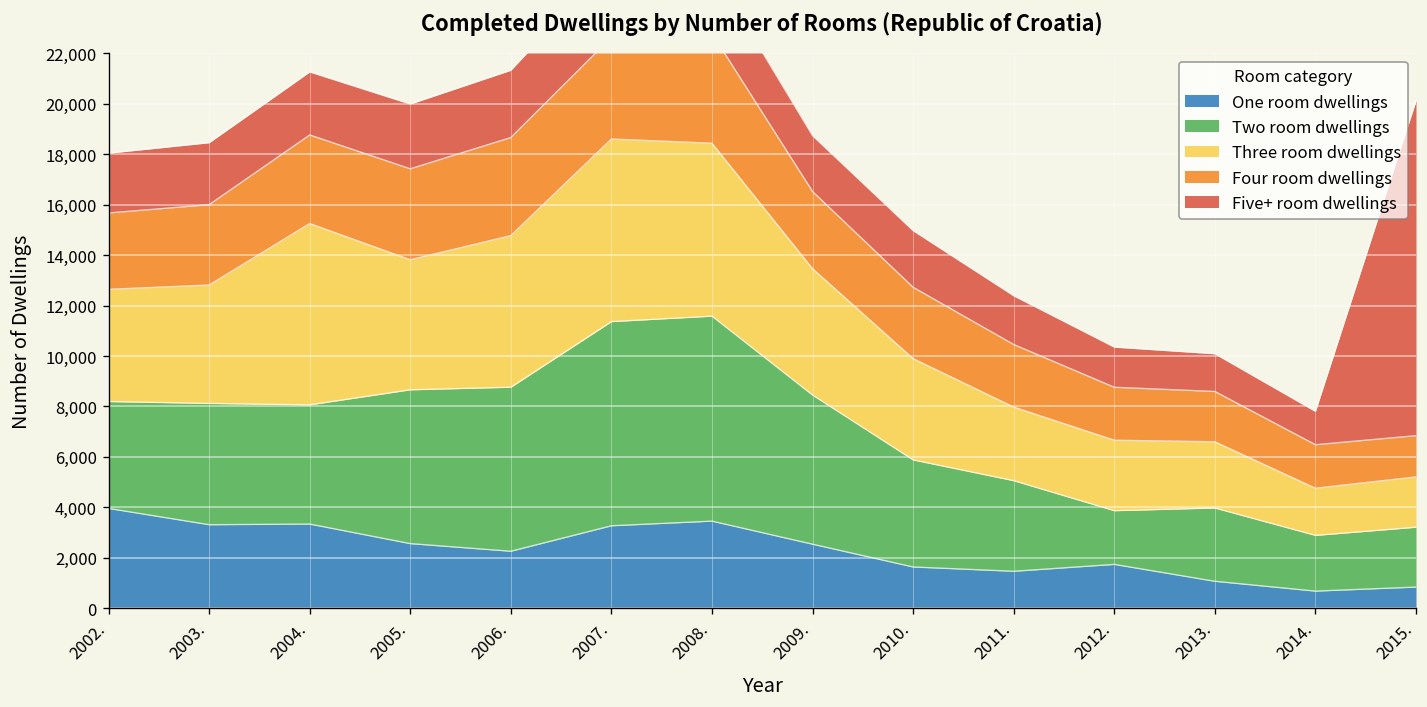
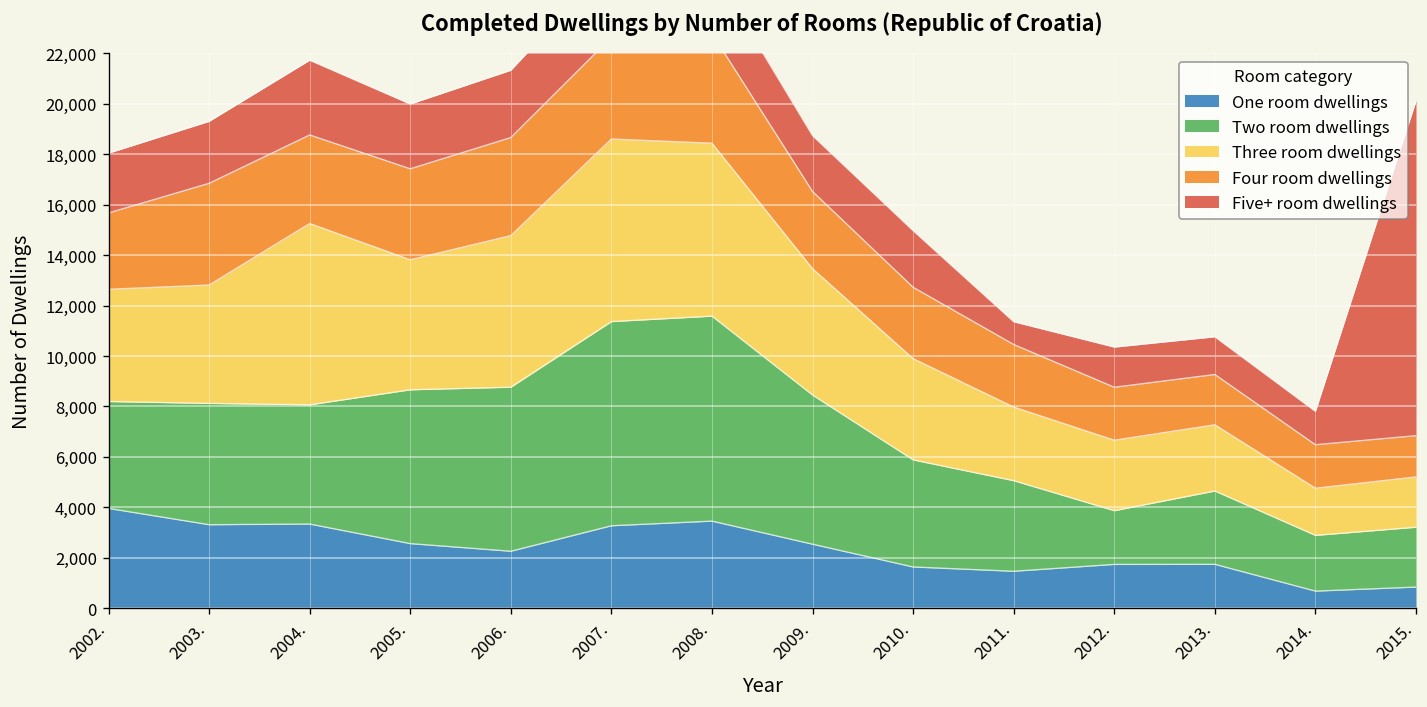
  {
    "One room dwellings": {
      "2002.": "4,000",
      "2003.": "3,300",
      "2004.": "3,300",
      "2005.": "2,600",
      "2006.": "2,300",
      "2007.": "3,300",
      "2008.": "3,500",
      "2009.": "2,500",
      "2010.": "1,600",
      "2011.": "1,500",
      "2012.": "1,700",
-     "2013.": "1,100",
+     "2013.": "1,700",
      "2014.": "700",
      "2015.": "800"
    },
    "Two room dwellings": {
      "2002.": "4,200",
      "2003.": "4,800",
      "2004.": "4,700",
      "2005.": "6,100",
      "2006.": "6,500",
      "2007.": "8,100",
      "2008.": "8,100",
      "2009.": "5,900",
      "2010.": "4,200",
      "2011.": "3,600",
      "2012.": "2,100",
      "2013.": "2,900",
      "2014.": "2,200",
      "2015.": "2,400"
    },
    "Three room dwellings": {
      "2002.": "4,500",
      "2003.": "4,700",
      "2004.": "7,200",
      "2005.": "5,200",
      "2006.": "6,000",
      "2007.": "7,200",
      "2008.": "6,900",
      "2009.": "5,000",
      "2010.": "4,000",
      "2011.": "2,900",
      "2012.": "2,800",
      "2013.": "2,600",
      "2014.": "1,900",
      "2015.": "2,000"
    },
    "Four room dwellings": {
      "2002.": "3,000",
-     "2003.": "3,200",
+     "2003.": "4,000",
      "2004.": "3,500",
      "2005.": "3,600",
      "2006.": "3,900",
      "2009.": "3,100",
      "2010.": "2,800",
      "2011.": "2,500",
      "2012.": "2,100",
      "2013.": "2,000",
      "2014.": "1,700",
      "2015.": "1,600"
    },
    "Five+ room dwellings": {
      "2002.": "2,400",
      "2003.": "2,500",
-     "2004.": "2,500",
+     "2004.": "3,000",
      "2005.": "2,600",
      "2006.": "2,700",
      "2009.": "2,200",
      "2010.": "2,200",
-     "2011.": "1,900",
+     "2011.": "900",
      "2012.": "1,600",
      "2013.": "1,500",
      "2014.": "1,300",
      "2015.": "13,300"
    }
  }
